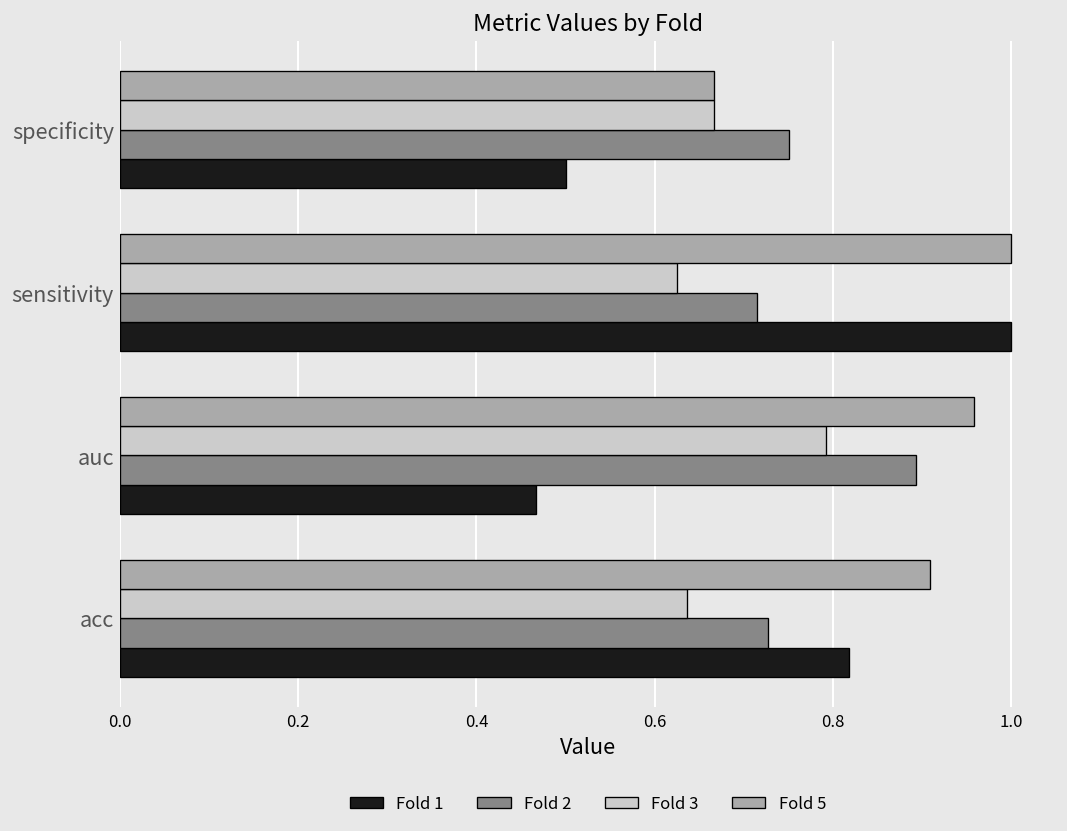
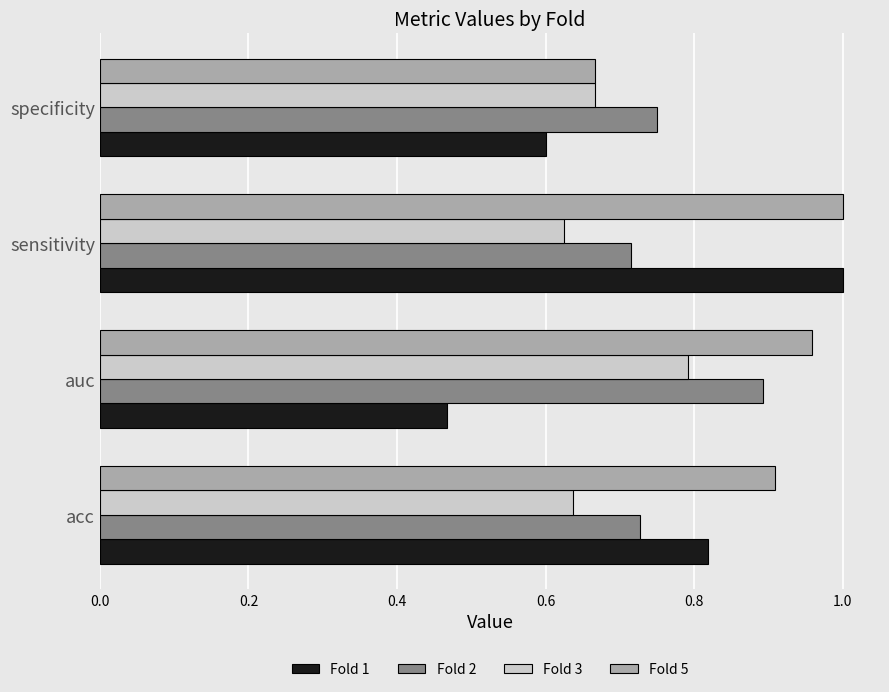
  {
    "Fold 1": {
-     "specificity": 0.5,
+     "specificity": 0.6,
      "sensitivity": 1.0,
      "auc": 0.47,
      "acc": 0.82
    }
  }
